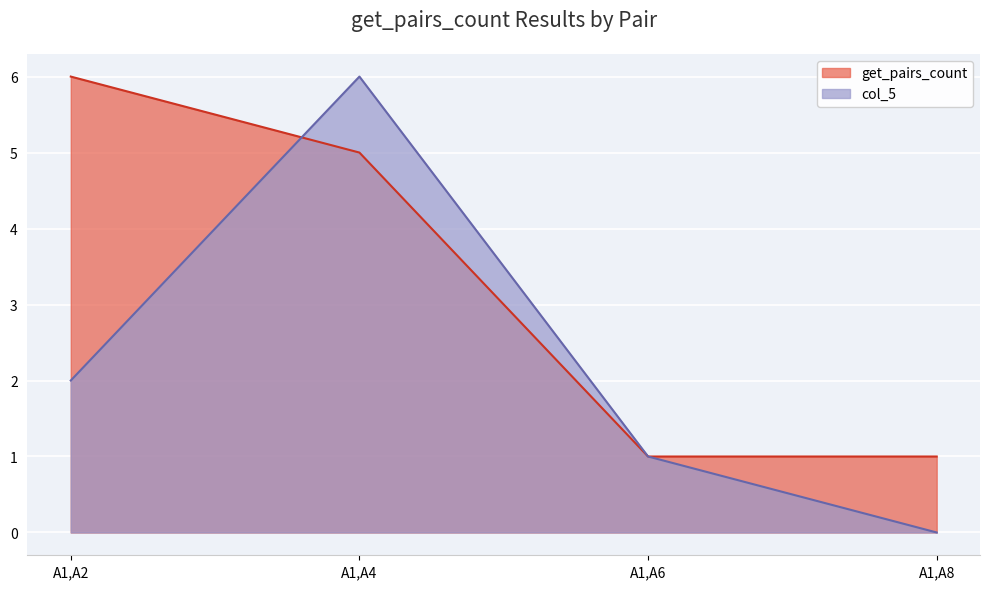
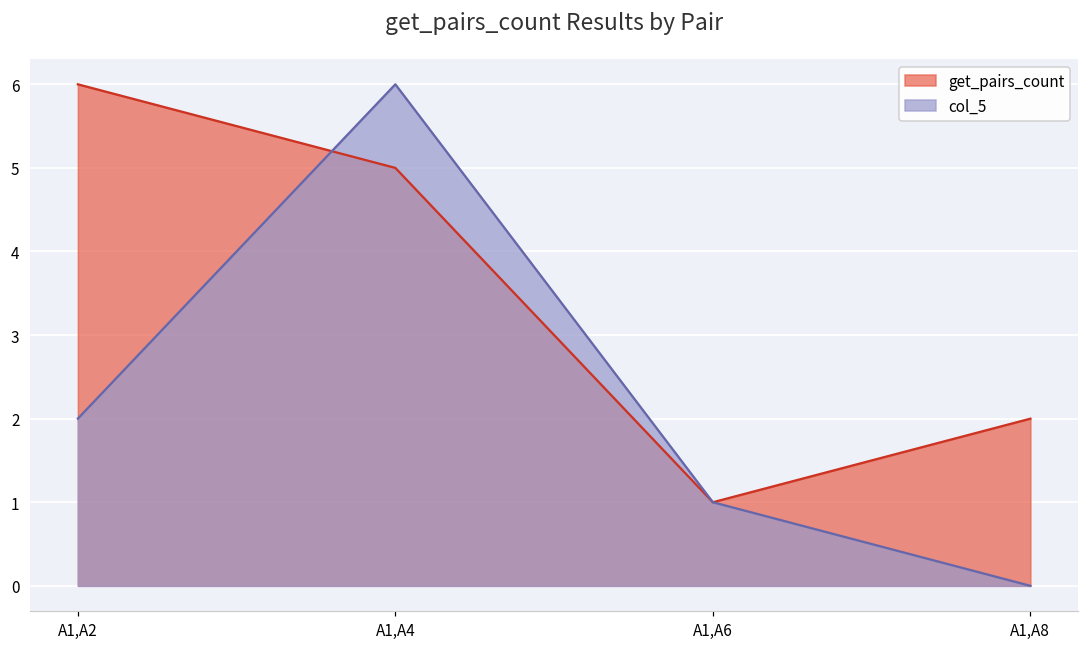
  {
    "get_pairs_count": {
      "A1,A2": 6,
      "A1,A4": 5,
-     "A1,A8": 1
+     "A1,A8": 2
    },
    "col_5": {
      "A1,A2": 2,
      "A1,A4": 6,
      "A1,A8": 0
    }
  }
